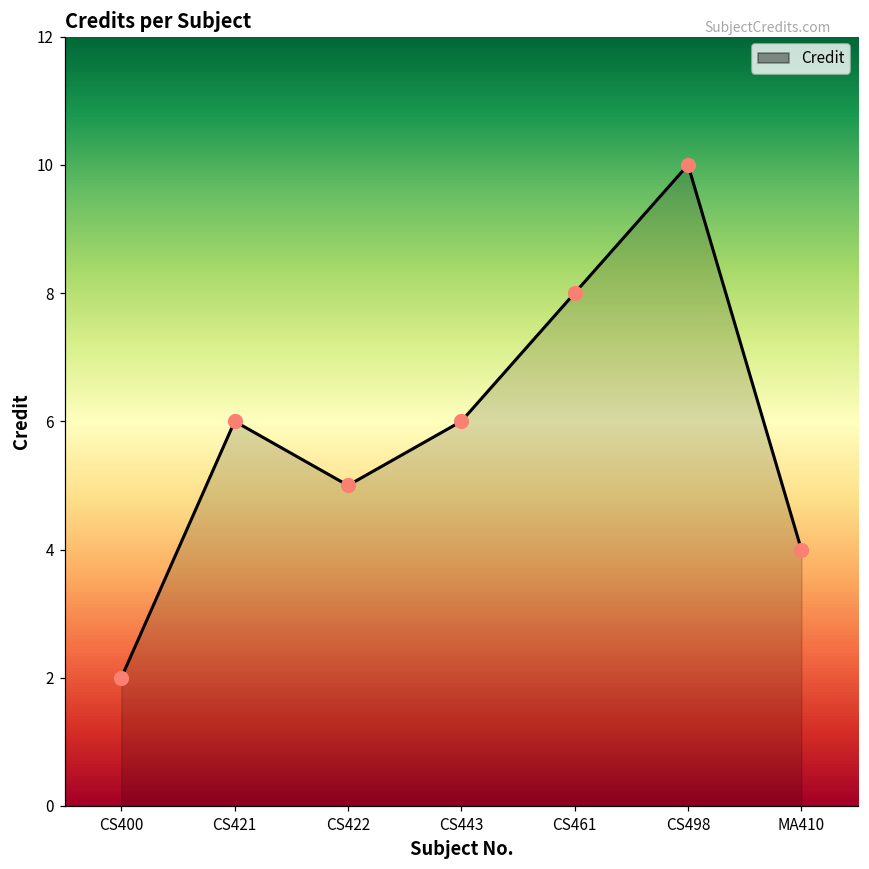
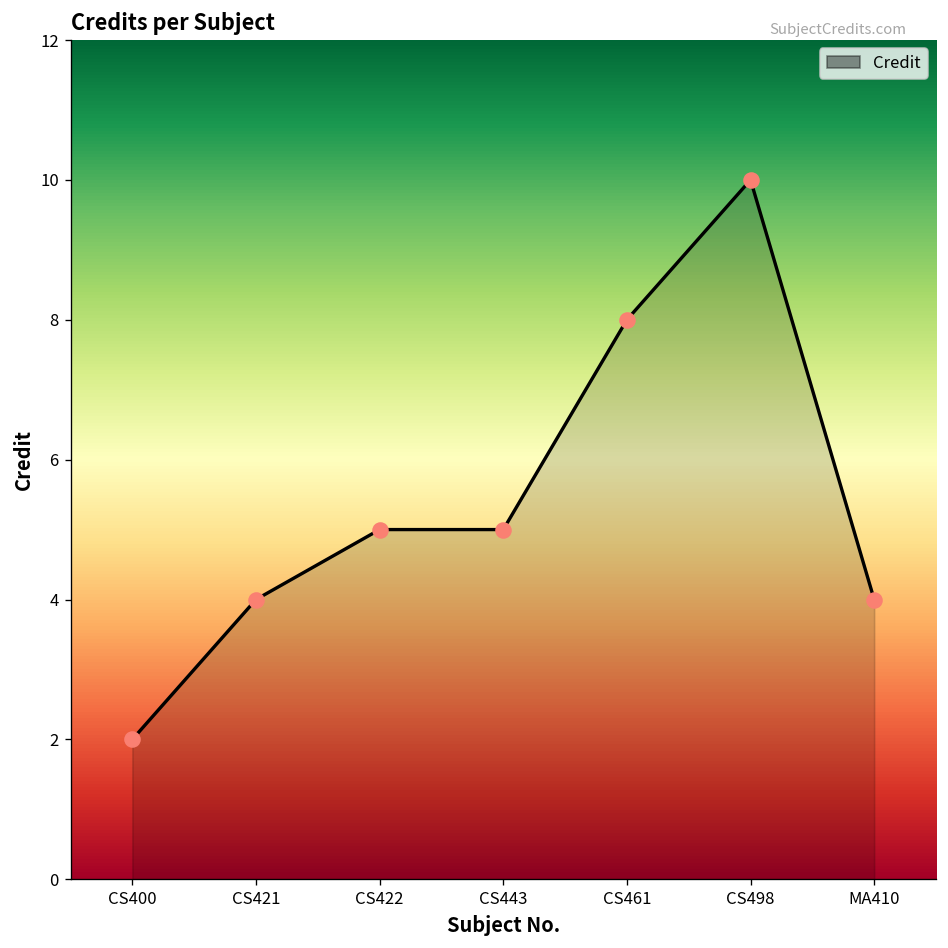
  {
    "CS400": 2,
-   "CS421": 6,
+   "CS421": 4,
    "CS422": 5,
-   "CS443": 6,
+   "CS443": 5,
    "CS461": 8,
    "CS498": 10,
    "MA410": 4
  }
